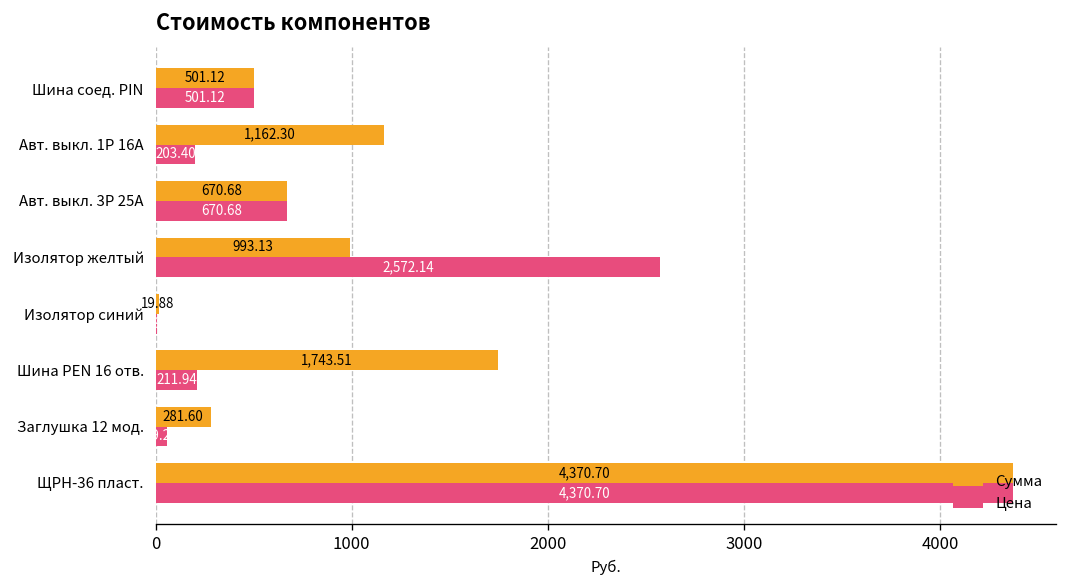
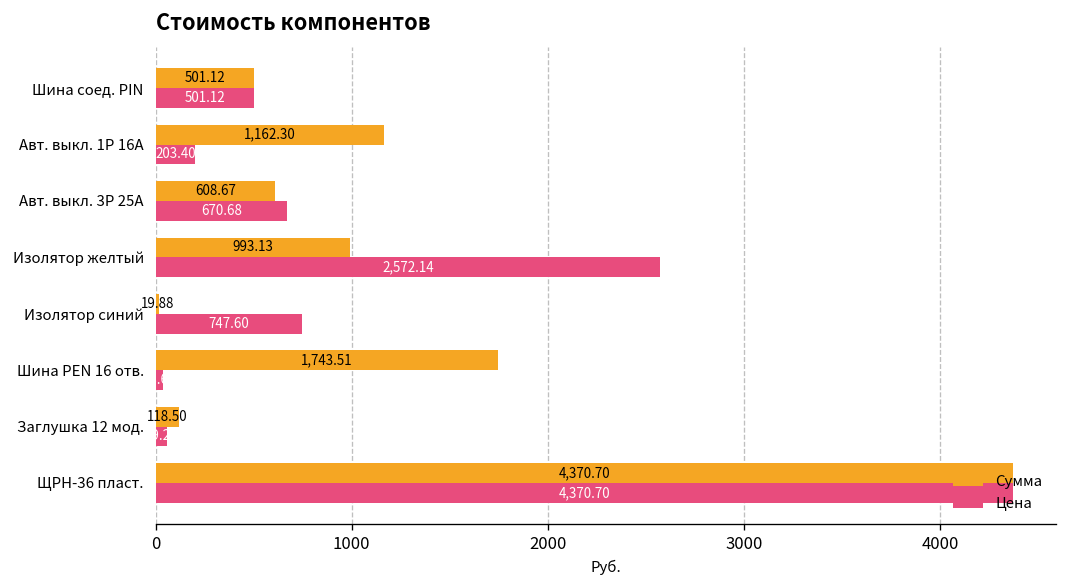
  {
    "Сумма": {
      "Шина соед. PIN": "501.12",
      "Авт. выкл. 1P 16А": "1,162.30",
-     "Авт. выкл. 3P 25А": "670.68",
+     "Авт. выкл. 3P 25А": "608.67",
      "Изолятор желтый": "993.13",
      "Изолятор синий": "19.88",
      "Шина PEN 16 отв.": "1,743.51",
-     "Заглушка 12 мод.": "281.60",
+     "Заглушка 12 мод.": "118.50",
      "ЩРН-36 пласт.": "4,370.70"
    },
    "Цена": {
-     "Изолятор синий": "10",
-     "Шина PEN 16 отв.": "210",
+     "Изолятор синий": "750",
+     "Шина PEN 16 отв.": "40",
      "Заглушка 12 мод.": "60"
    }
  }
